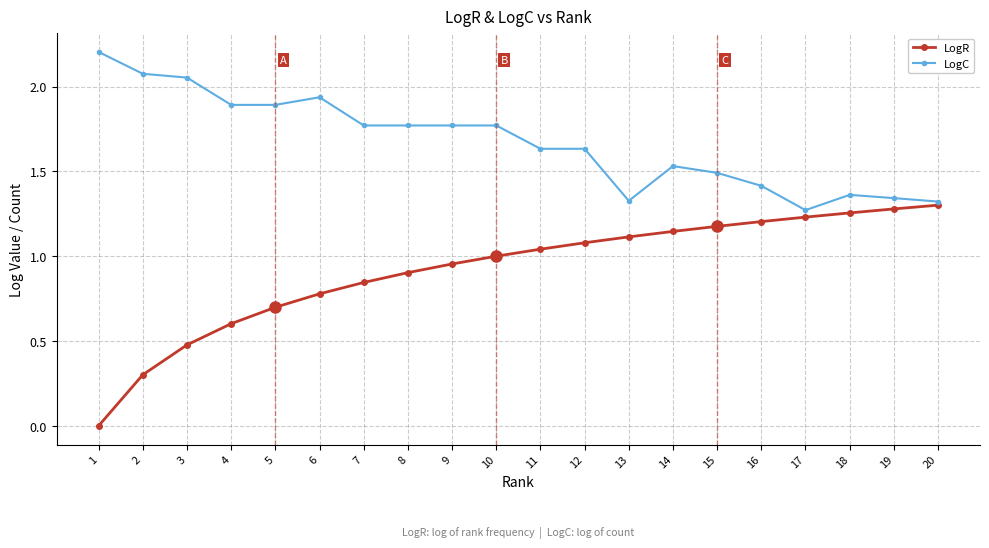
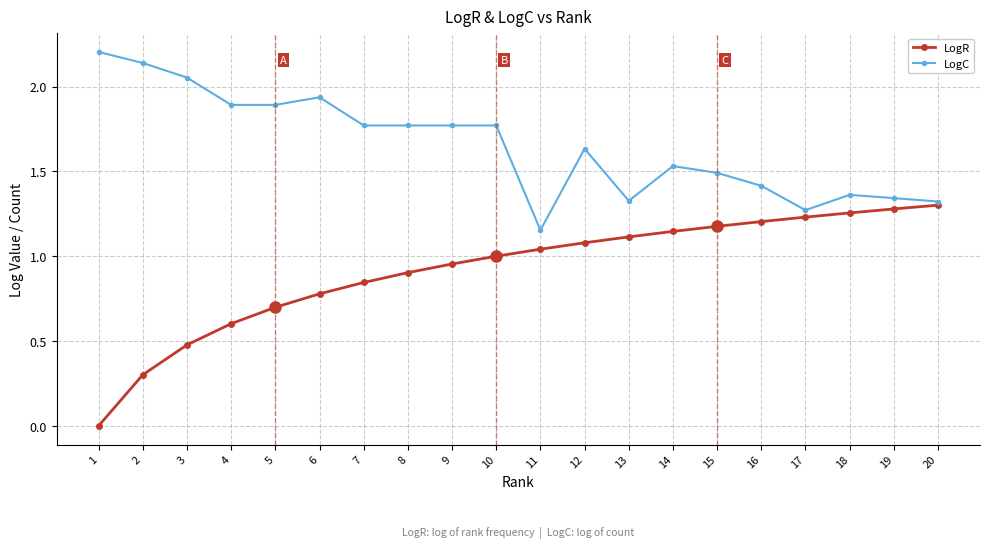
  {
    "LogC": {
      "1": 2.20,
-     "2": 2.08,
+     "2": 2.14,
      "3": 2.05,
      "4": 1.89,
      "5": 1.89,
      "6": 1.94,
      "7": 1.77,
      "8": 1.77,
      "9": 1.77,
      "10": 1.77,
-     "11": 1.63,
+     "11": 1.15,
      "12": 1.63,
      "13": 1.33,
      "14": 1.53,
      "15": 1.49,
      "16": 1.41,
      "17": 1.27,
      "18": 1.36,
      "19": 1.34,
      "20": 1.32
    }
  }
